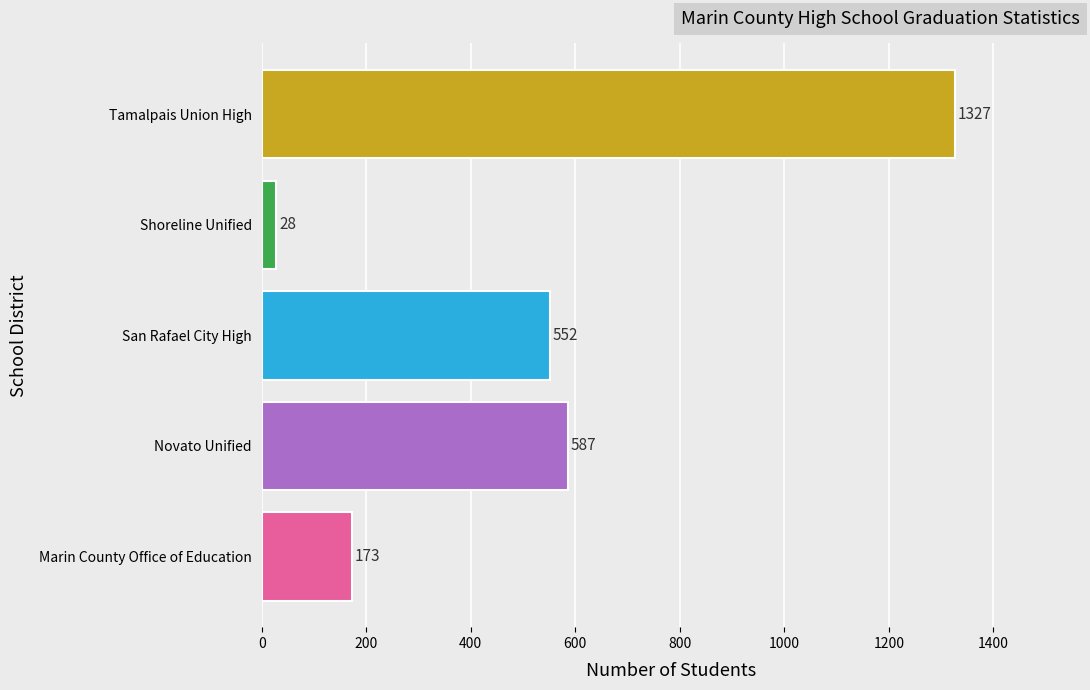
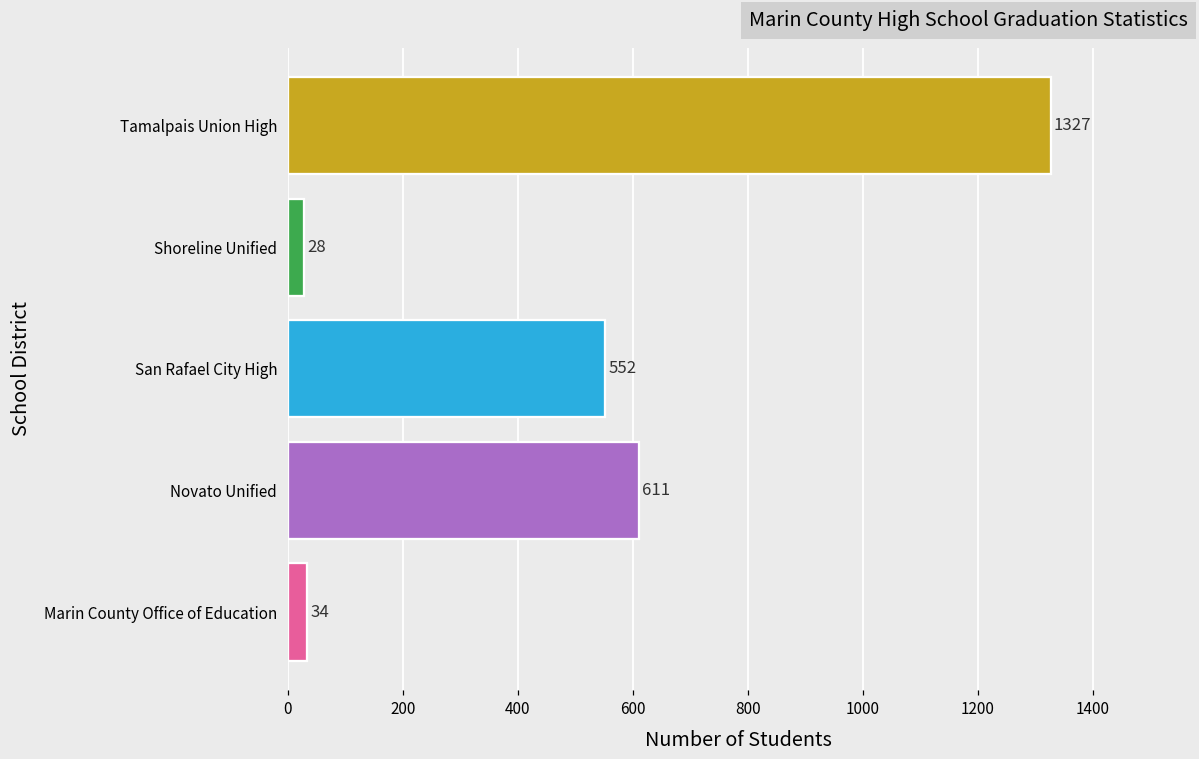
  {
    "Tamalpais Union High": 1327,
    "Shoreline Unified": 28,
    "San Rafael City High": 552,
-   "Novato Unified": 587,
-   "Marin County Office of Education": 173
+   "Novato Unified": 611,
+   "Marin County Office of Education": 34
  }
